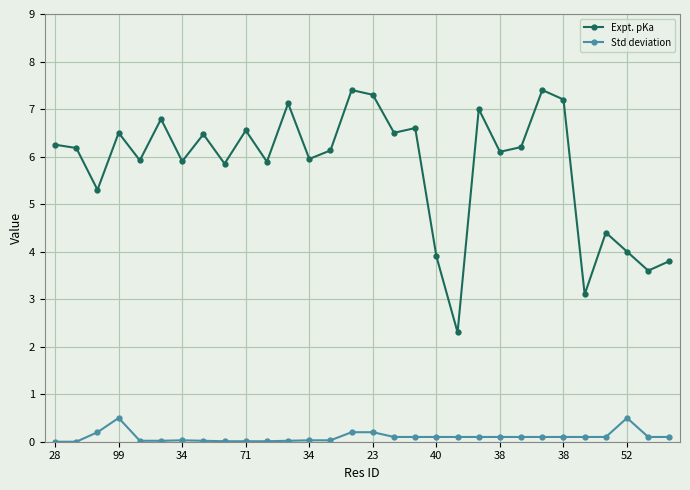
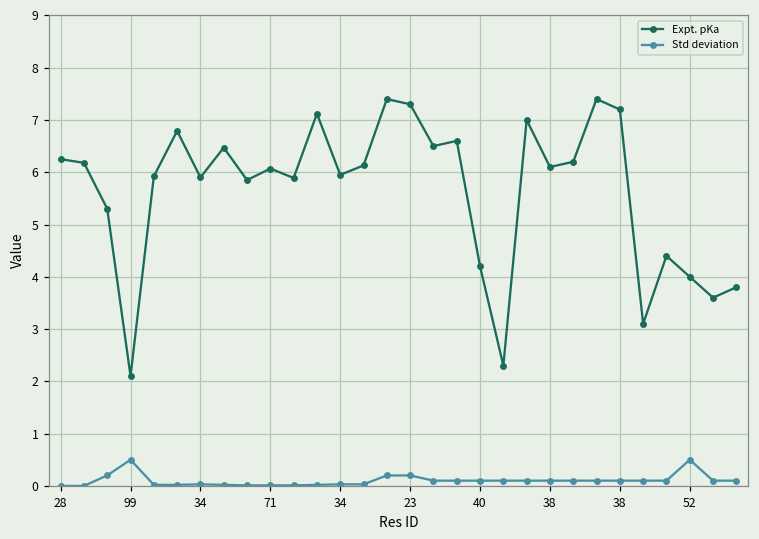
  {
    "Expt. pKa": {
-     "99": 6.5,
-     "71": 6.6,
-     "40": 3.9,
+     "99": 2.1,
+     "71": 6.1,
+     "40": 4.2,
      "52": 4.0
    },
    "Std deviation": {
      "99": 0.5,
      "71": 0.0,
      "40": 0.1,
      "52": 0.5
    }
  }
